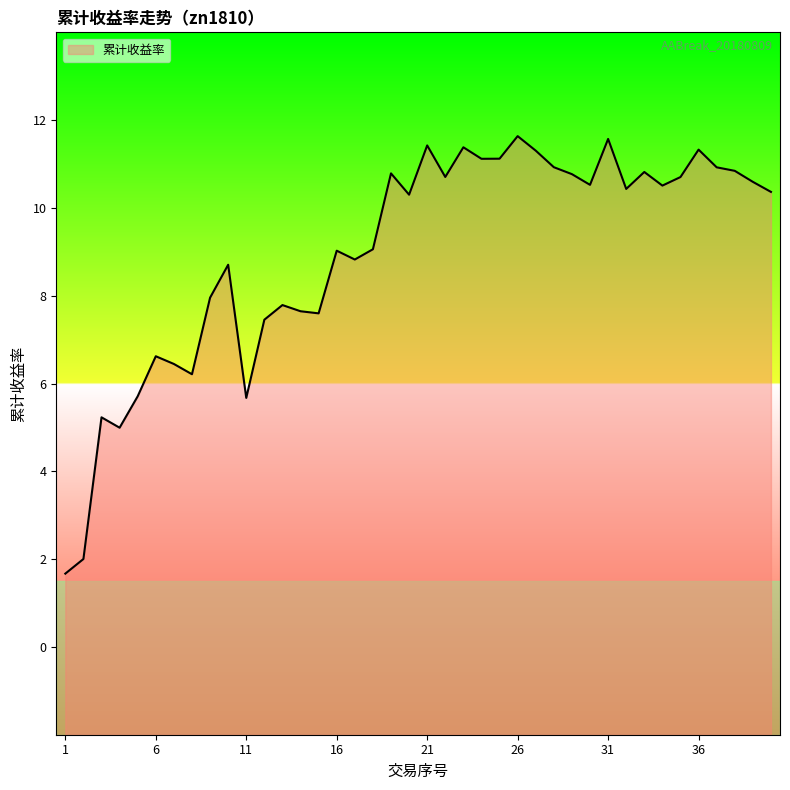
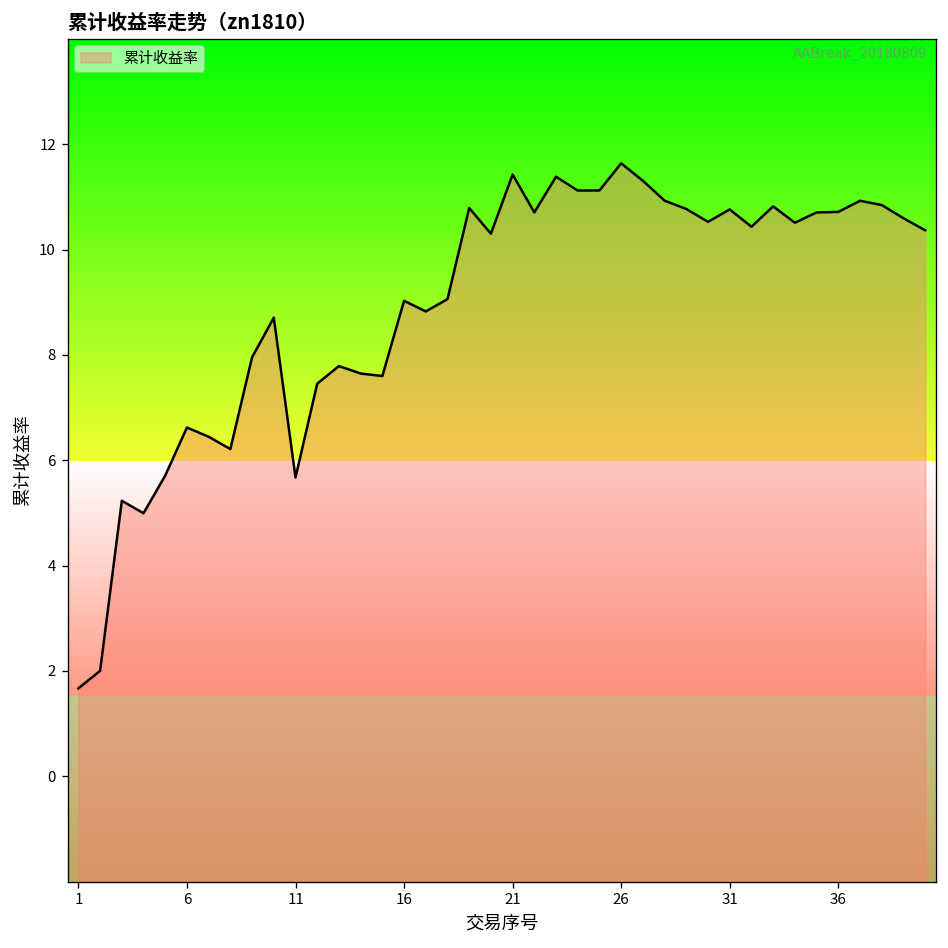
  {
    "1": 1.7,
    "6": 6.6,
    "11": 5.7,
    "16": 9.0,
    "21": 11.4,
    "26": 11.6,
-   "31": 11.6,
-   "36": 11.3
+   "31": 10.8,
+   "36": 10.7
  }
